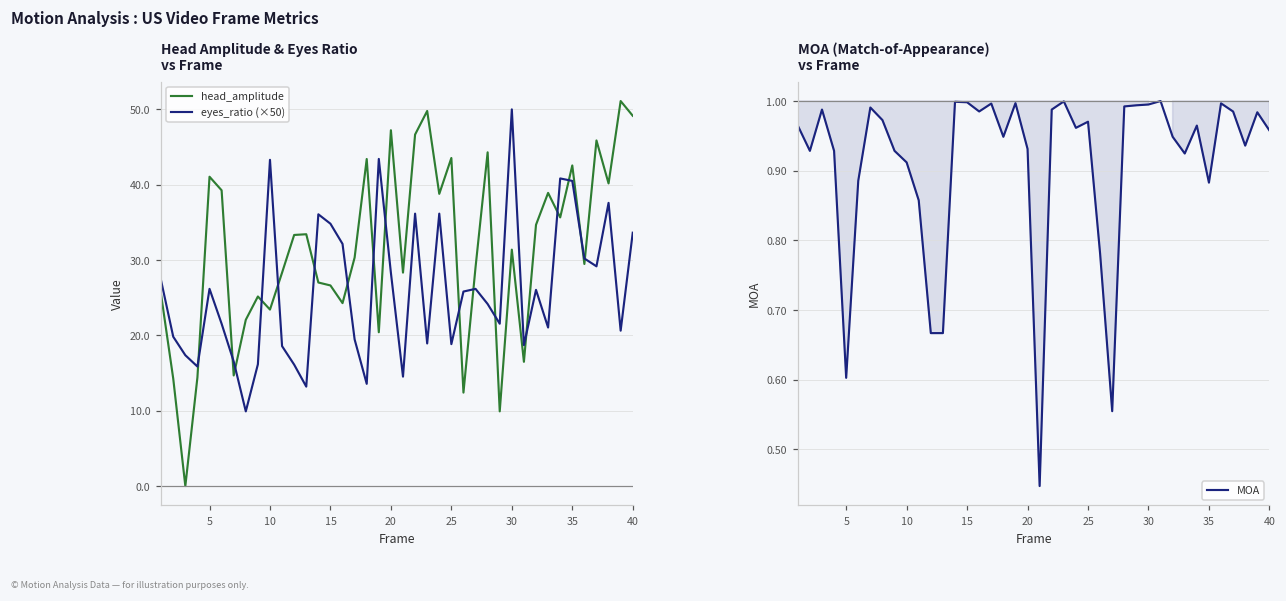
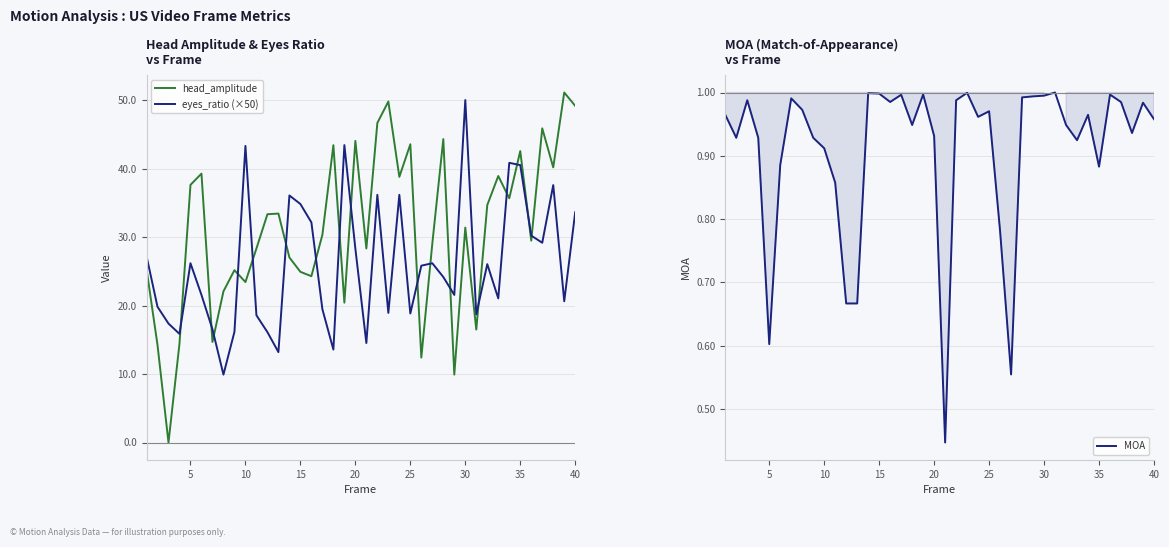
  {
    "Head Amplitude & Eyes Ratio vs Frame": {
      "head_amplitude": {
-       "5": 41,
+       "5": 38,
        "10": 23,
-       "15": 27,
-       "20": 47,
+       "15": 25,
+       "20": 44,
        "25": 44,
        "30": 31,
        "35": 43,
        "40": 49
      },
      "eyes_ratio (×50)": {
        "5": 26,
        "10": 43,
        "15": 35,
        "20": 28,
        "25": 19,
        "30": 50,
        "35": 41,
        "40": 34
      }
    },
    "MOA (Match-of-Appearance) vs Frame": {
      "5": 0.60,
      "10": 0.91,
      "15": 1.00,
      "20": 0.93,
      "25": 0.97,
      "30": 1.00,
      "35": 0.88,
      "40": 0.96
    }
  }
